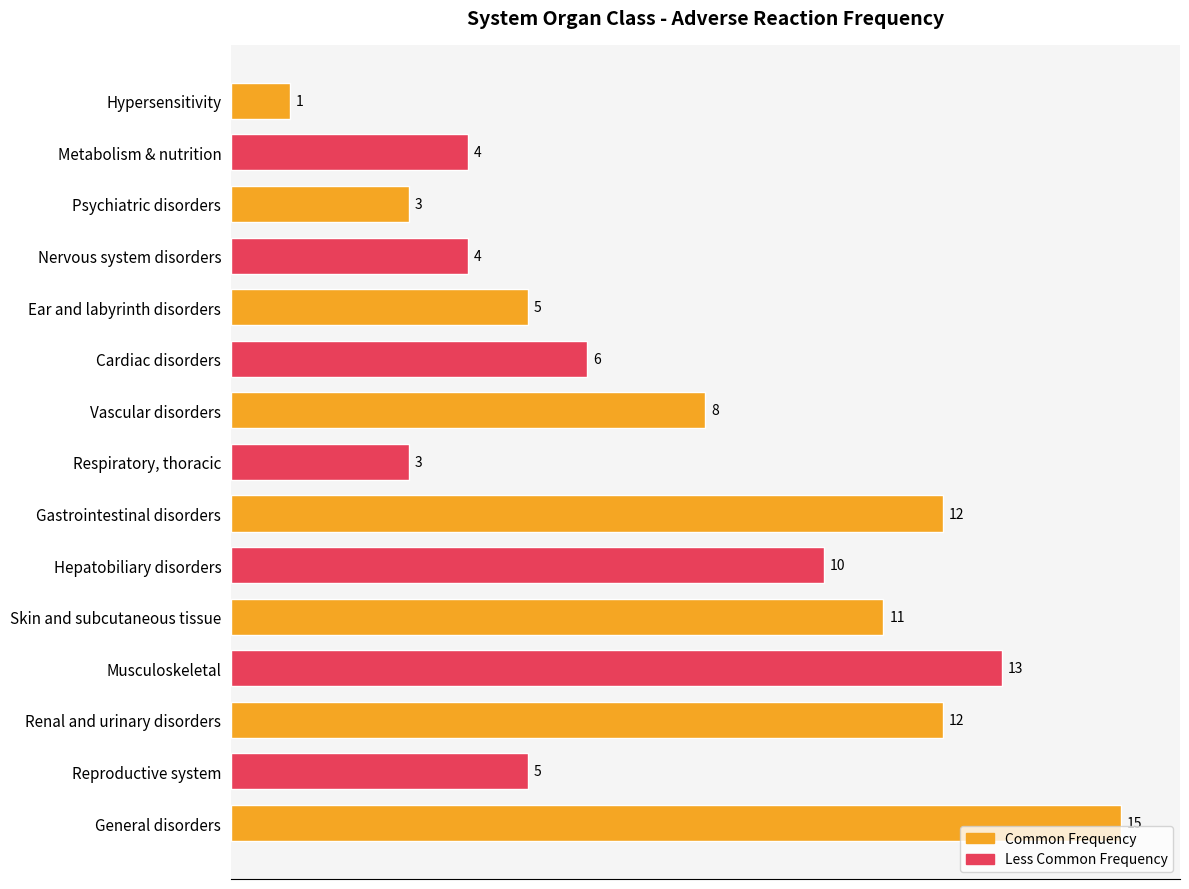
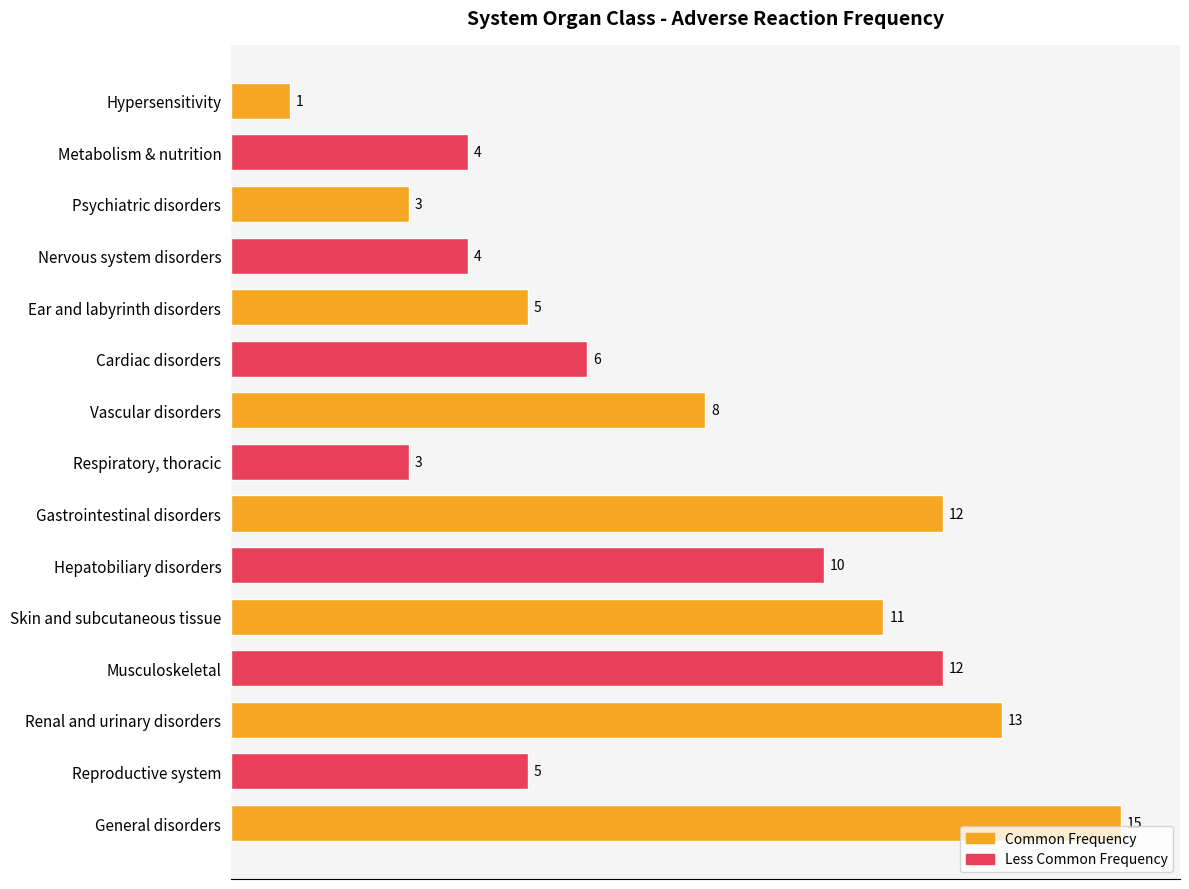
  {
    "Hypersensitivity": 1,
    "Metabolism & nutrition": 4,
    "Psychiatric disorders": 3,
    "Nervous system disorders": 4,
    "Ear and labyrinth disorders": 5,
    "Cardiac disorders": 6,
    "Vascular disorders": 8,
    "Respiratory, thoracic": 3,
    "Gastrointestinal disorders": 12,
    "Hepatobiliary disorders": 10,
    "Skin and subcutaneous tissue": 11,
-   "Musculoskeletal": 13,
-   "Renal and urinary disorders": 12,
+   "Musculoskeletal": 12,
+   "Renal and urinary disorders": 13,
    "Reproductive system": 5
  }
